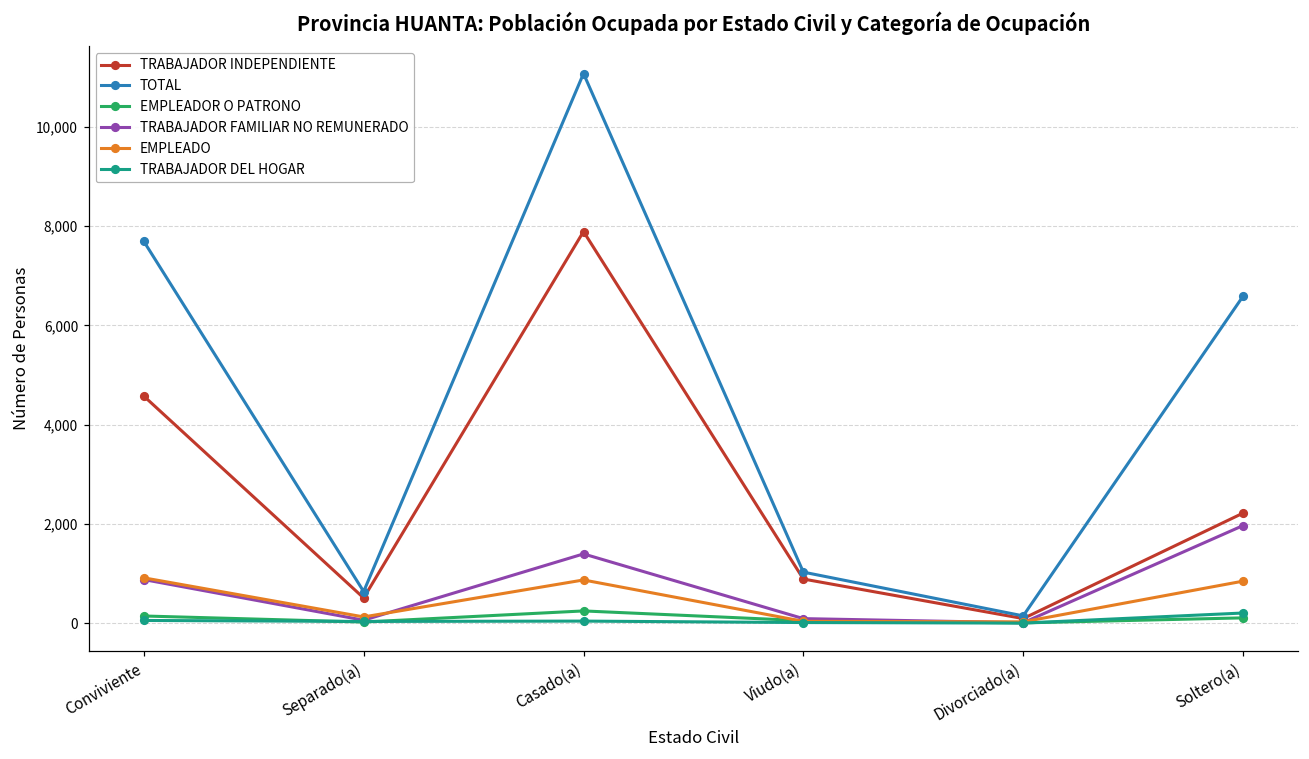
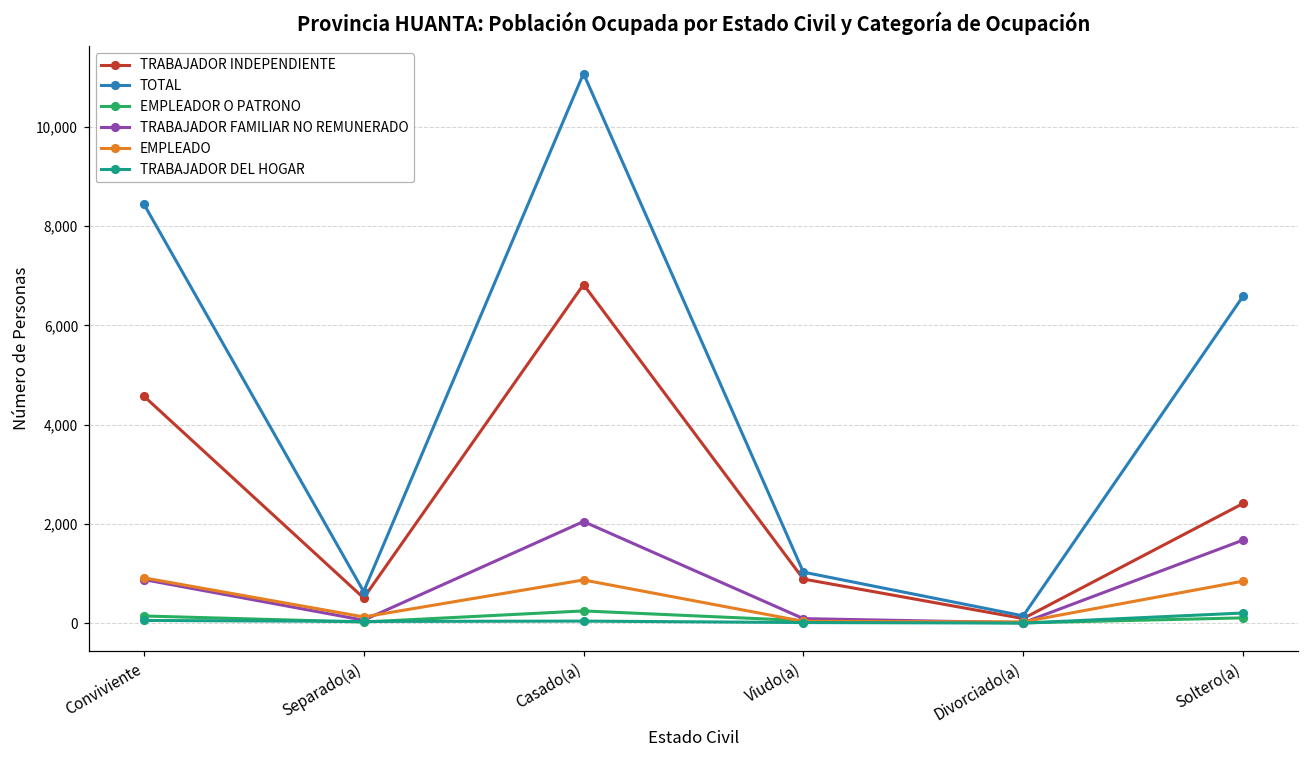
  {
    "TRABAJADOR INDEPENDIENTE": {
      "Conviviente": "4,600",
      "Separado(a)": "500",
-     "Casado(a)": "7,900",
+     "Casado(a)": "6,800",
      "Viudo(a)": "900",
-     "Soltero(a)": "2,200"
+     "Soltero(a)": "2,400"
    },
    "TOTAL": {
-     "Conviviente": "7,700",
+     "Conviviente": "8,400",
      "Separado(a)": "600",
      "Casado(a)": "11,100",
      "Viudo(a)": "1,000",
      "Soltero(a)": "6,600"
    },
    "TRABAJADOR FAMILIAR NO REMUNERADO": {
-     "Casado(a)": "1,400",
-     "Soltero(a)": "2,000"
+     "Casado(a)": "2,000",
+     "Soltero(a)": "1,700"
    },
    "EMPLEADO": {
      "Separado(a)": "100",
      "Casado(a)": "900",
      "Soltero(a)": "800"
    }
  }
